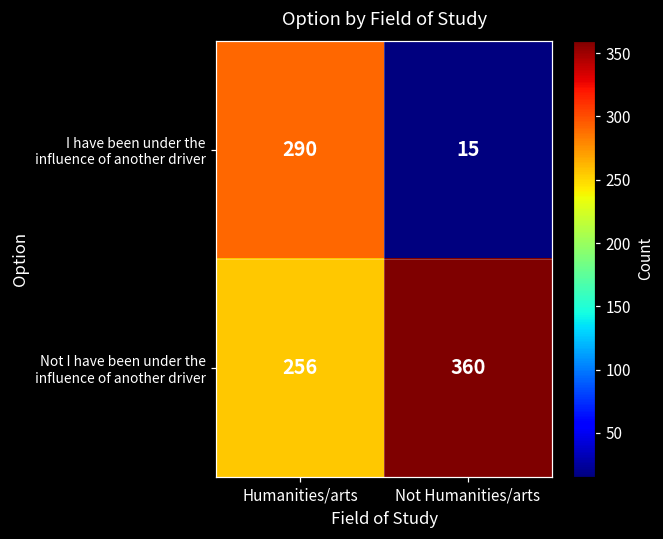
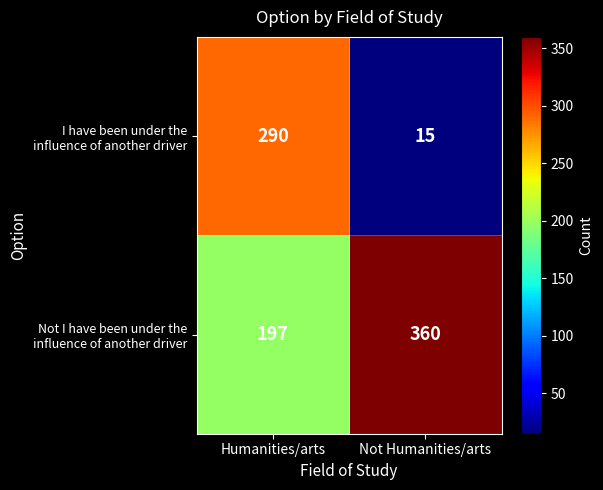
  {
    "I have been under the influence of another driver": {
      "Humanities/arts": 290,
      "Not Humanities/arts": 15
    },
    "Not I have been under the influence of another driver": {
-     "Humanities/arts": 256,
+     "Humanities/arts": 197,
      "Not Humanities/arts": 360
    }
  }
